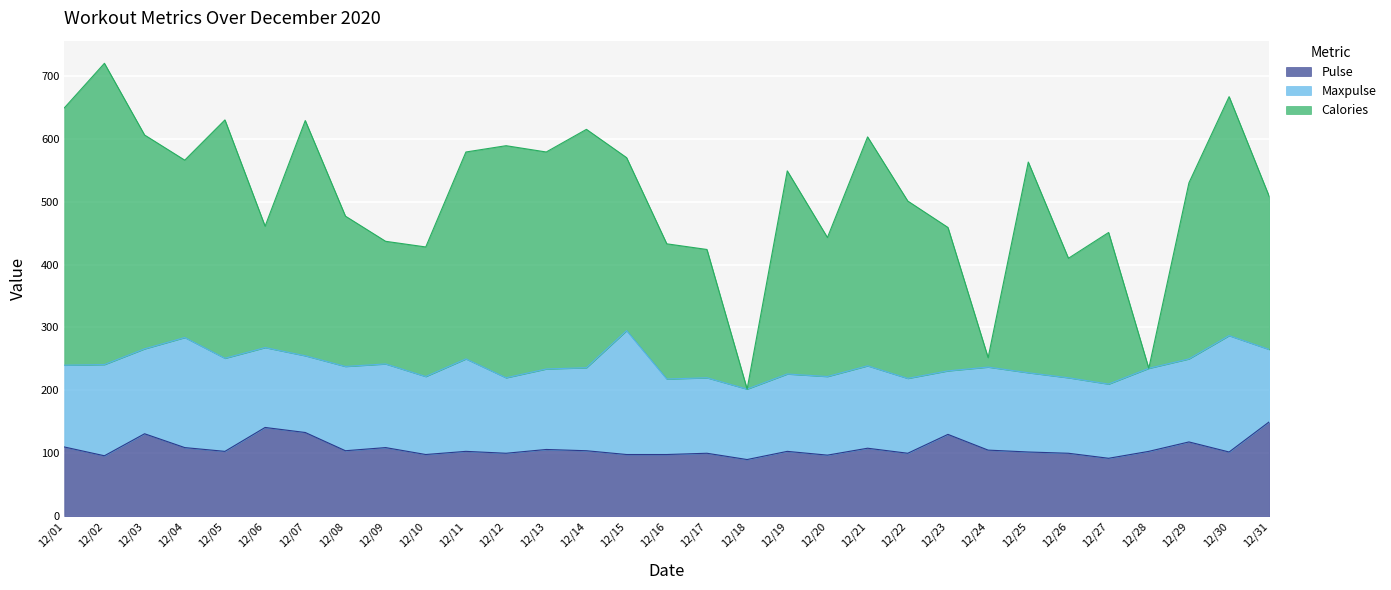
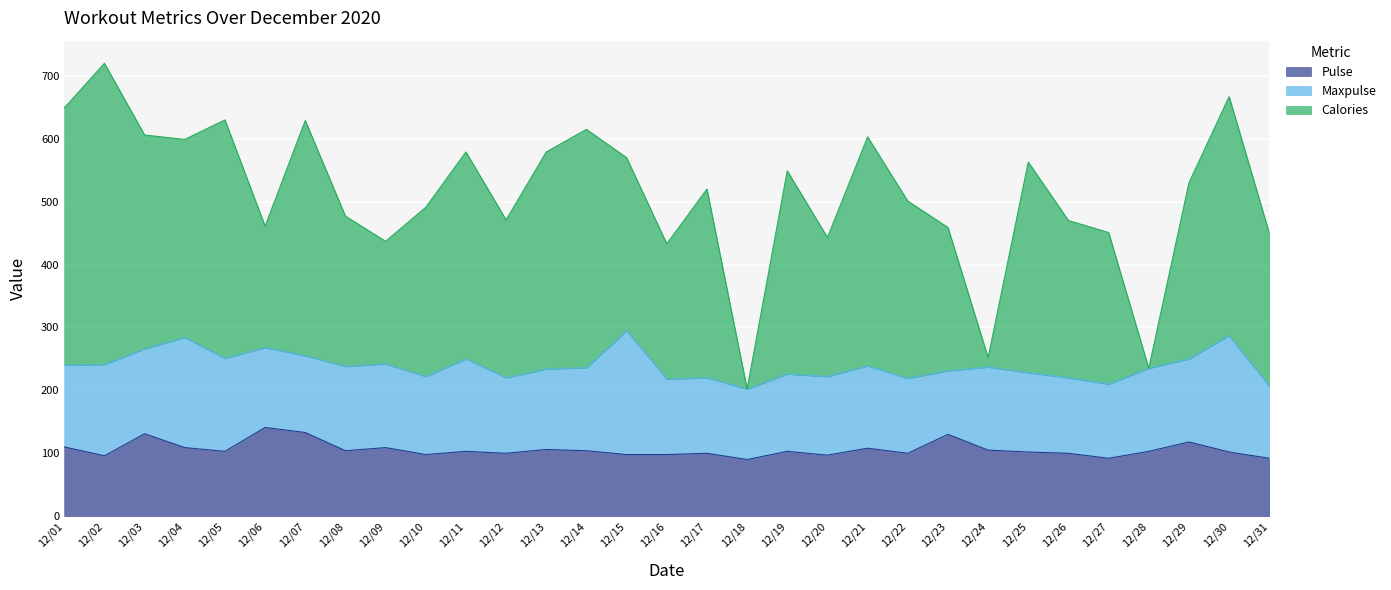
  {
    "Pulse": {
      "12/01": 110,
      "12/02": 100,
      "12/03": 130,
      "12/04": 110,
      "12/05": 100,
      "12/06": 140,
      "12/07": 130,
      "12/08": 100,
      "12/09": 110,
      "12/10": 100,
      "12/11": 100,
      "12/12": 100,
      "12/13": 110,
      "12/14": 100,
      "12/15": 100,
      "12/16": 100,
      "12/17": 100,
      "12/18": 90,
      "12/19": 100,
      "12/20": 100,
      "12/21": 110,
      "12/22": 100,
      "12/23": 130,
      "12/24": 110,
      "12/25": 100,
      "12/26": 100,
      "12/27": 90,
      "12/28": 100,
      "12/29": 120,
      "12/30": 100,
-     "12/31": 150
+     "12/31": 90
    },
    "Maxpulse": {
      "12/01": 130,
      "12/02": 150,
      "12/03": 140,
      "12/04": 180,
      "12/05": 150,
      "12/06": 130,
      "12/07": 120,
      "12/08": 130,
      "12/09": 130,
      "12/10": 120,
      "12/11": 150,
      "12/12": 120,
      "12/13": 130,
      "12/14": 130,
      "12/15": 200,
      "12/16": 120,
      "12/17": 120,
      "12/19": 120,
      "12/20": 130,
      "12/21": 130,
      "12/22": 120,
      "12/23": 100,
      "12/24": 130,
      "12/25": 130,
      "12/26": 120,
      "12/27": 120,
      "12/29": 130,
      "12/30": 190,
      "12/31": 120
    },
    "Calories": {
      "12/01": 410,
      "12/02": 480,
      "12/03": 340,
-     "12/04": 280,
+     "12/04": 320,
      "12/05": 380,
      "12/06": 190,
      "12/07": 370,
      "12/08": 240,
      "12/09": 200,
-     "12/10": 210,
+     "12/10": 270,
      "12/11": 330,
-     "12/12": 370,
+     "12/12": 250,
      "12/13": 350,
      "12/14": 380,
      "12/15": 280,
      "12/16": 220,
-     "12/17": 200,
+     "12/17": 300,
      "12/19": 320,
      "12/20": 220,
      "12/21": 360,
      "12/22": 280,
      "12/23": 230,
      "12/24": 20,
      "12/25": 340,
-     "12/26": 190,
+     "12/26": 250,
      "12/27": 240,
      "12/29": 280,
      "12/30": 380,
      "12/31": 240
    }
  }
